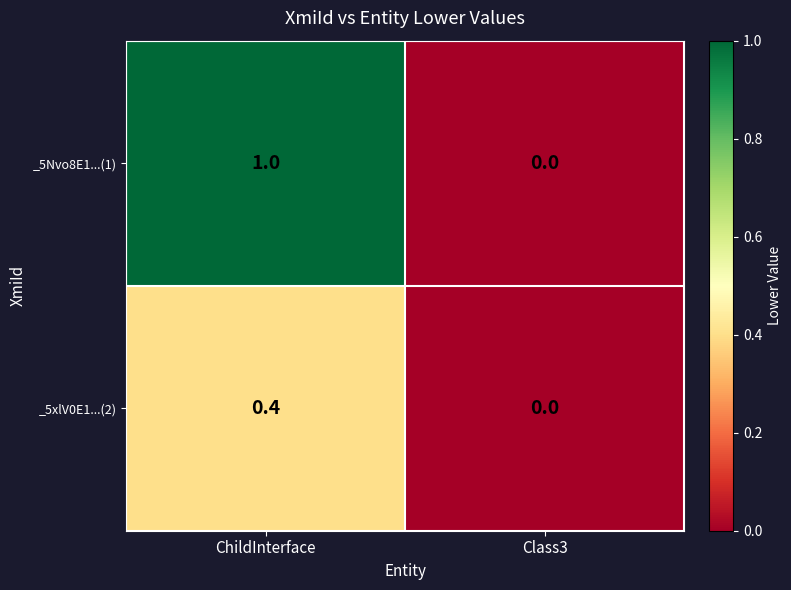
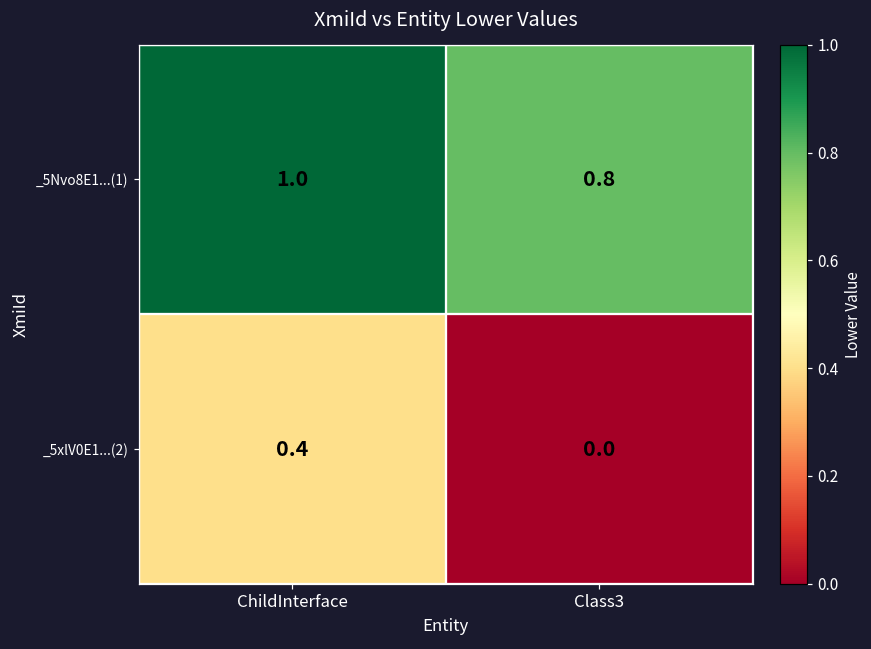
  {
    "_5Nvo8E1...(1)": {
      "ChildInterface": 1.0,
-     "Class3": 0.0
+     "Class3": 0.8
    },
    "_5xlV0E1...(2)": {
      "ChildInterface": 0.4,
      "Class3": 0.0
    }
  }
